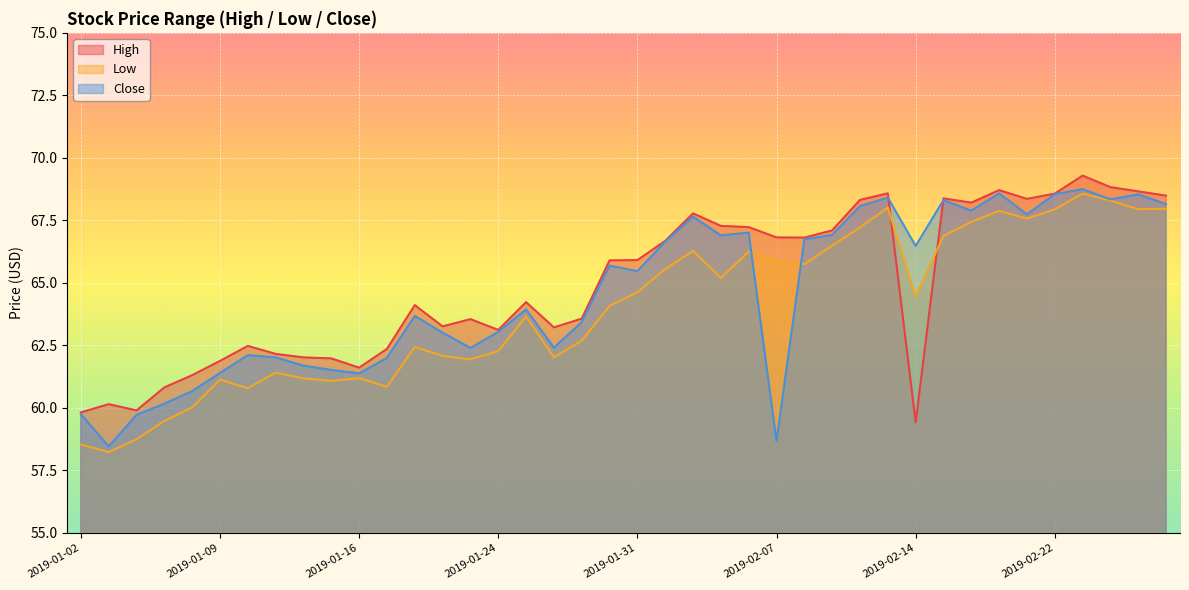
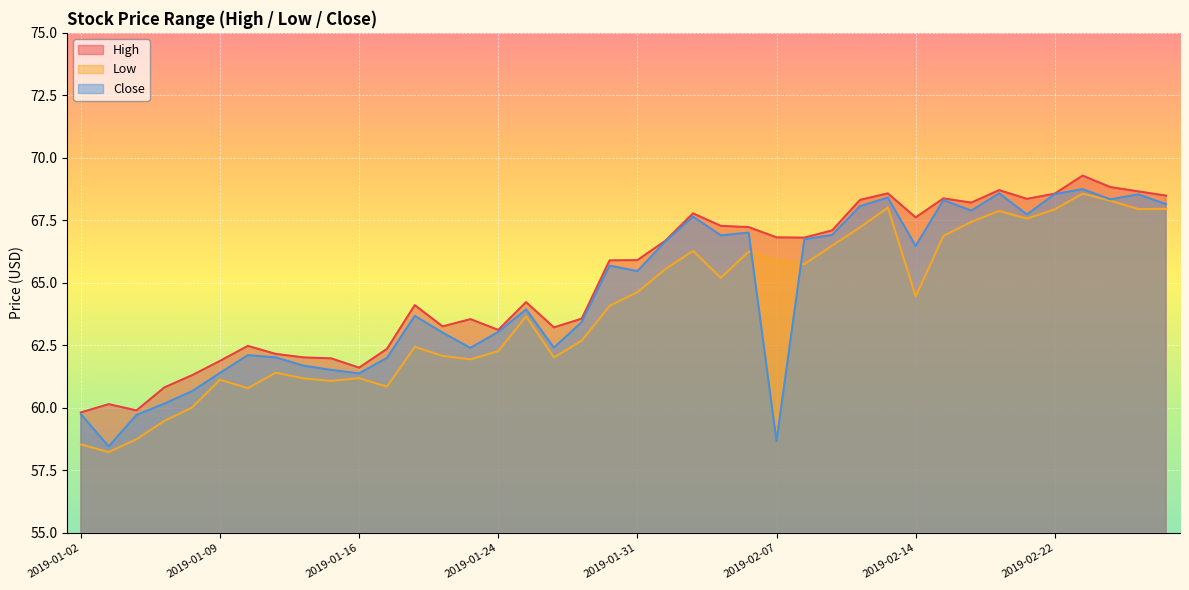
  {
    "High": {
      "2019-01-09": 61.9,
      "2019-01-16": 61.6,
      "2019-01-31": 65.9,
      "2019-02-07": 66.8,
-     "2019-02-14": 59.4
+     "2019-02-14": 67.6
    },
    "Low": {
      "2019-01-02": 58.5,
      "2019-01-09": 61.1,
      "2019-01-16": 61.2,
      "2019-01-24": 62.3,
      "2019-01-31": 64.6,
      "2019-02-07": 65.9,
      "2019-02-14": 64.5,
      "2019-02-22": 67.9
    },
    "Close": {
      "2019-01-09": 61.4,
      "2019-01-16": 61.4,
      "2019-01-31": 65.5,
      "2019-02-07": 58.7,
      "2019-02-14": 66.5
    }
  }
